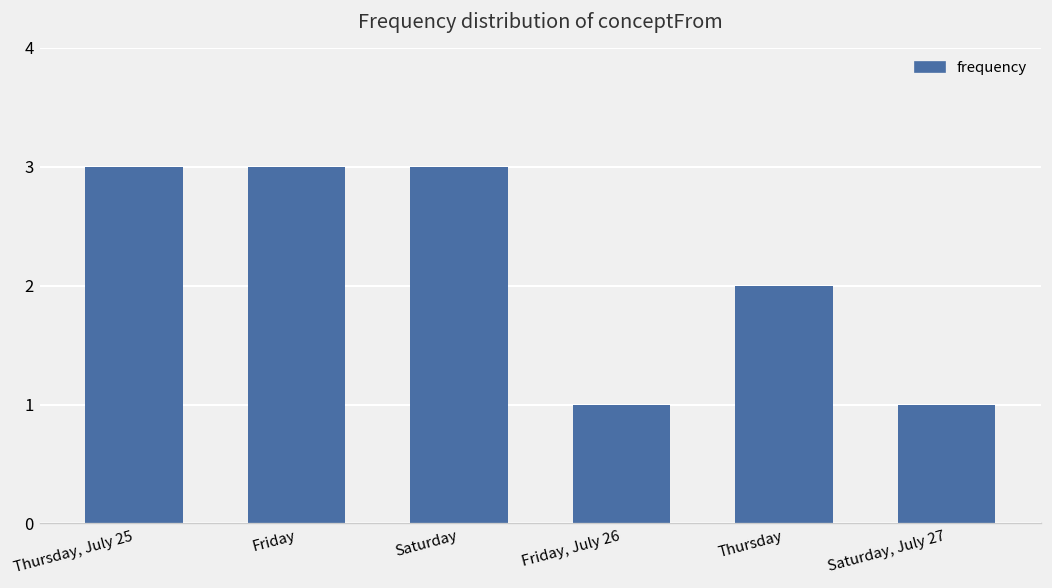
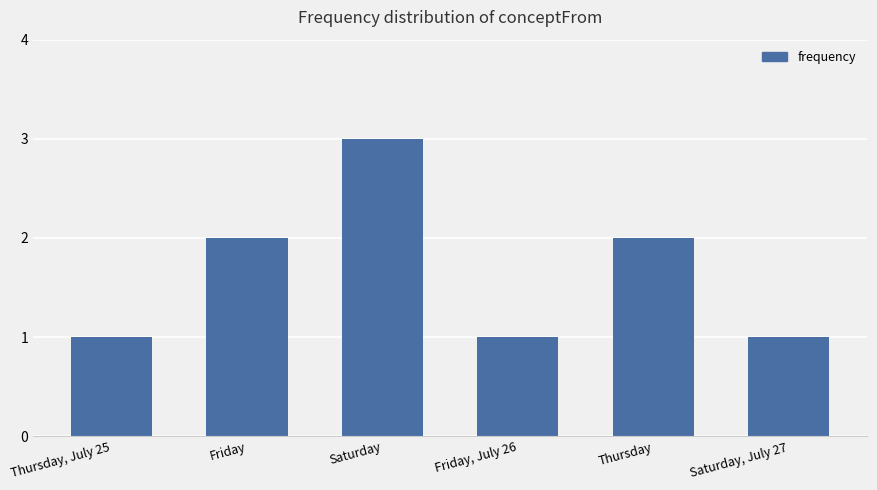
  {
-   "Thursday, July 25": 3,
-   "Friday": 3,
+   "Thursday, July 25": 1,
+   "Friday": 2,
    "Saturday": 3,
    "Friday, July 26": 1,
    "Thursday": 2,
    "Saturday, July 27": 1
  }
